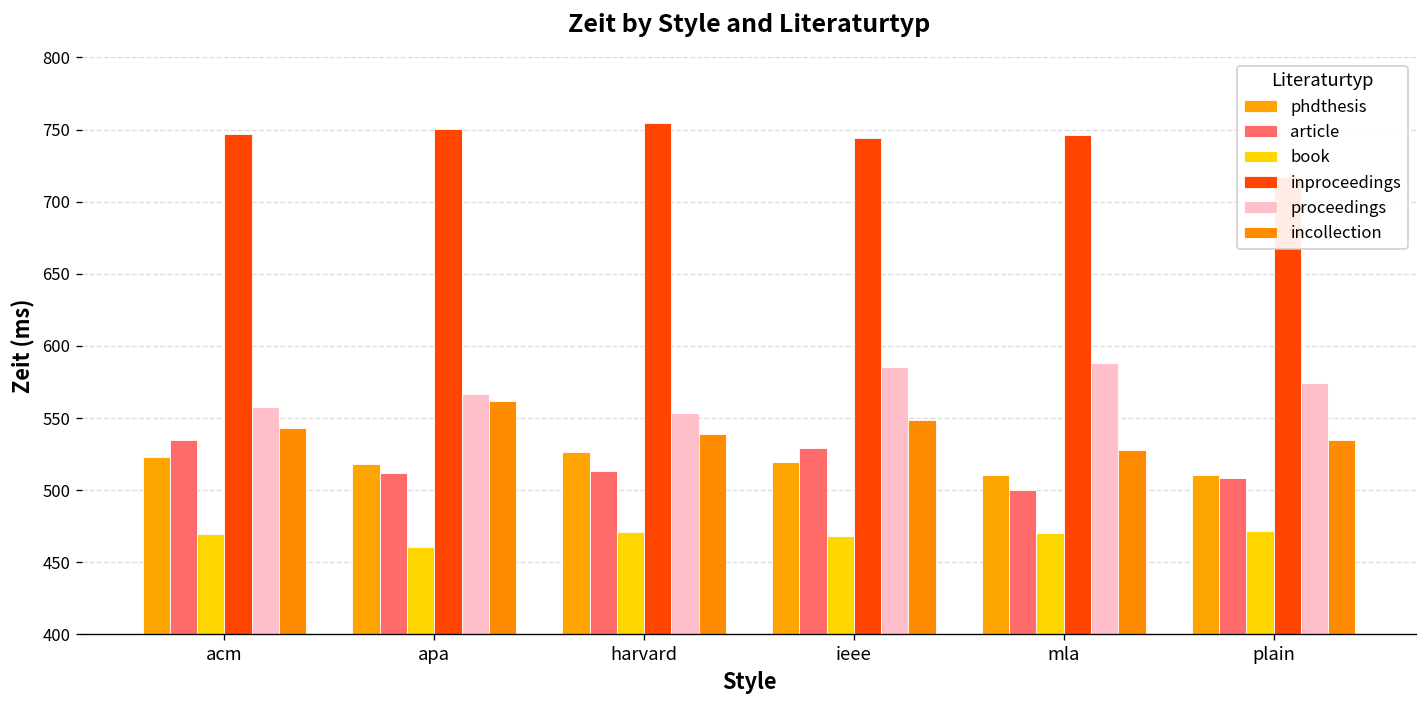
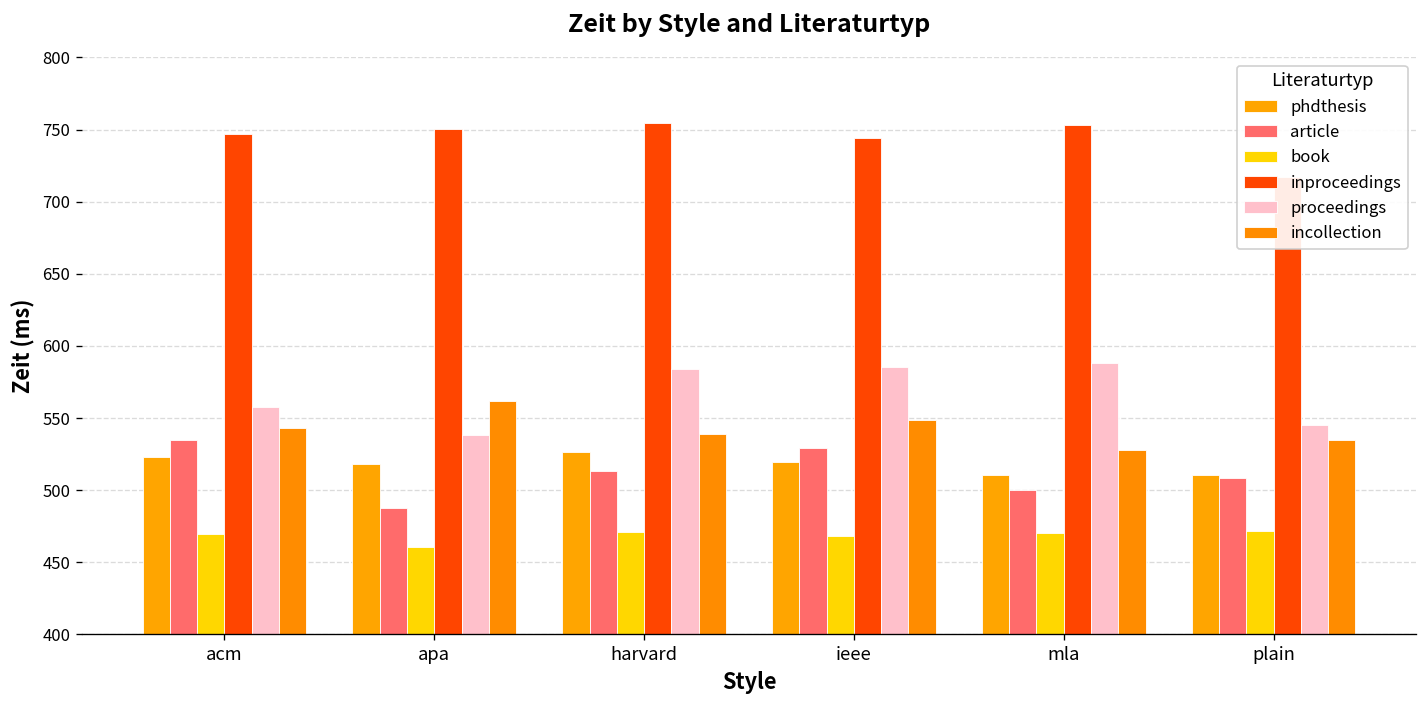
  {
    "article": {
      "acm": 535,
-     "apa": 512,
+     "apa": 488,
      "harvard": 513,
      "ieee": 529,
      "mla": 500,
      "plain": 508
    },
    "inproceedings": {
      "acm": 747,
      "apa": 750,
      "harvard": 754,
      "ieee": 744,
-     "mla": 746
+     "mla": 753
    },
    "proceedings": {
      "acm": 557,
-     "apa": 567,
-     "harvard": 554,
+     "apa": 539,
+     "harvard": 584,
      "ieee": 585,
      "mla": 588,
-     "plain": 574
+     "plain": 545
    }
  }
